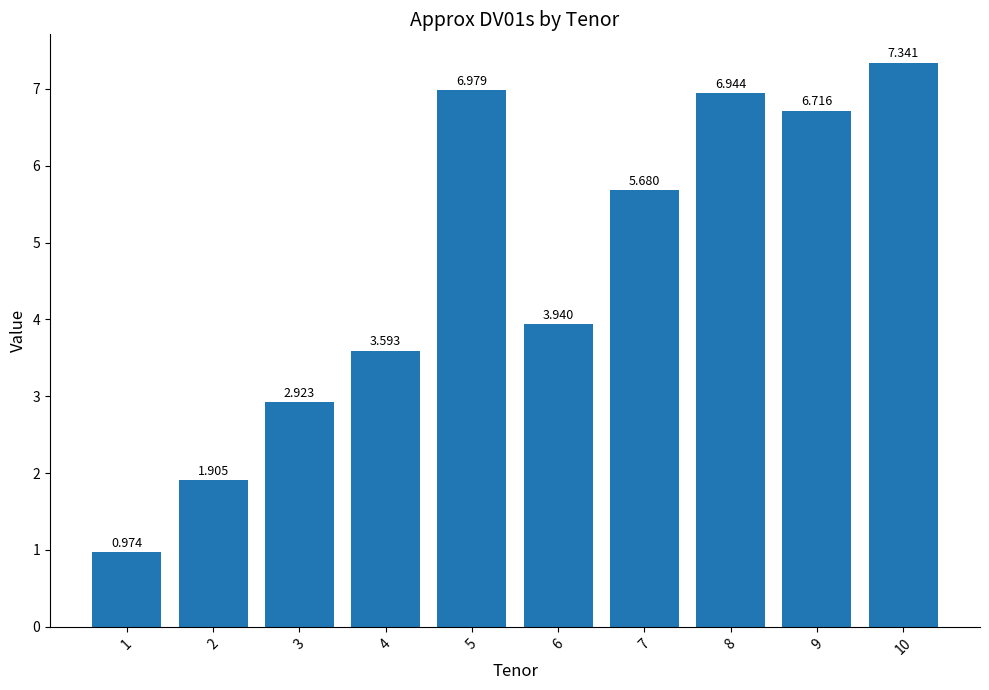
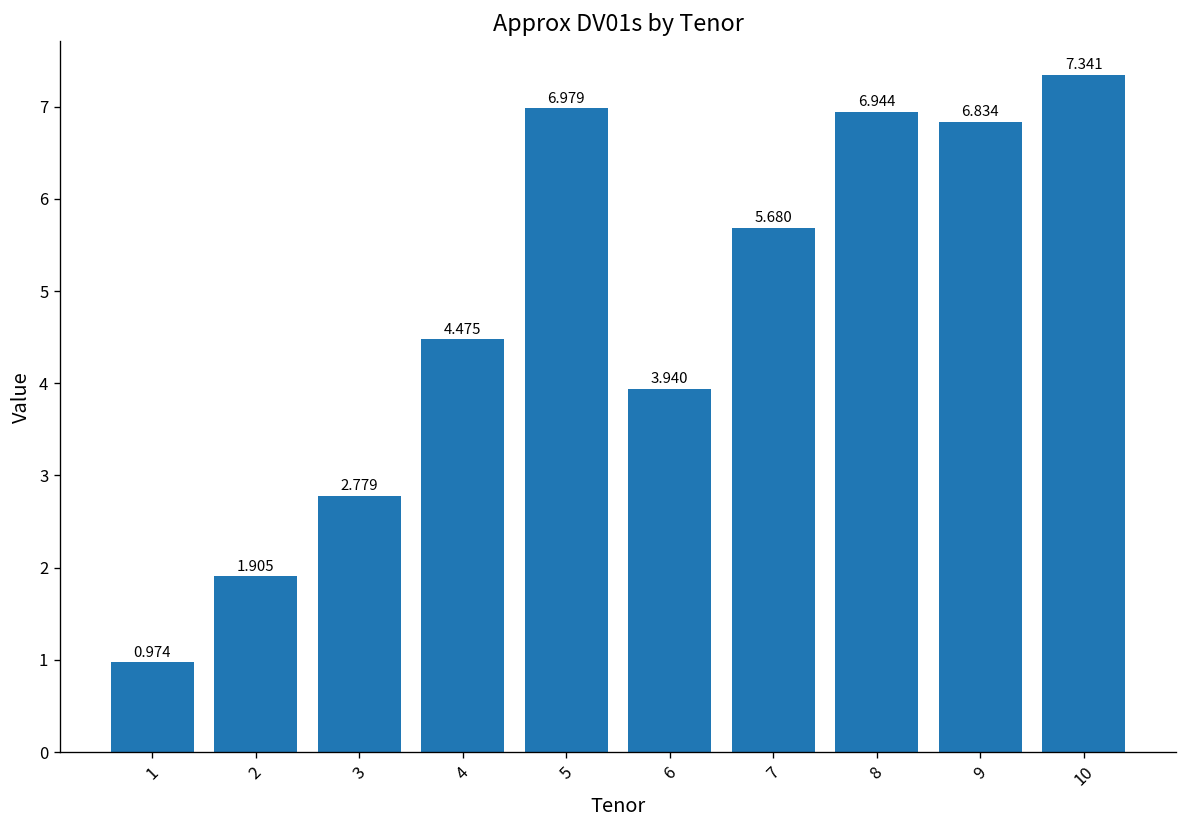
  {
    "1": 0.974,
    "2": 1.905,
-   "3": 2.923,
-   "4": 3.593,
+   "3": 2.779,
+   "4": 4.475,
    "5": 6.979,
    "6": 3.940,
    "7": 5.680,
    "8": 6.944,
-   "9": 6.716,
+   "9": 6.834,
    "10": 7.341
  }
